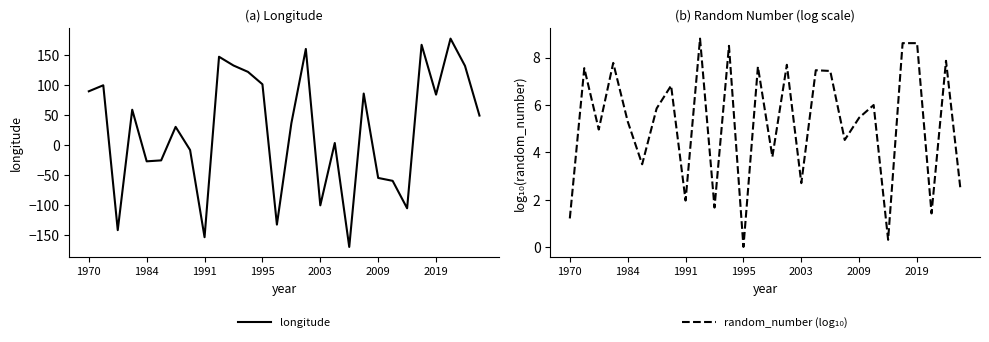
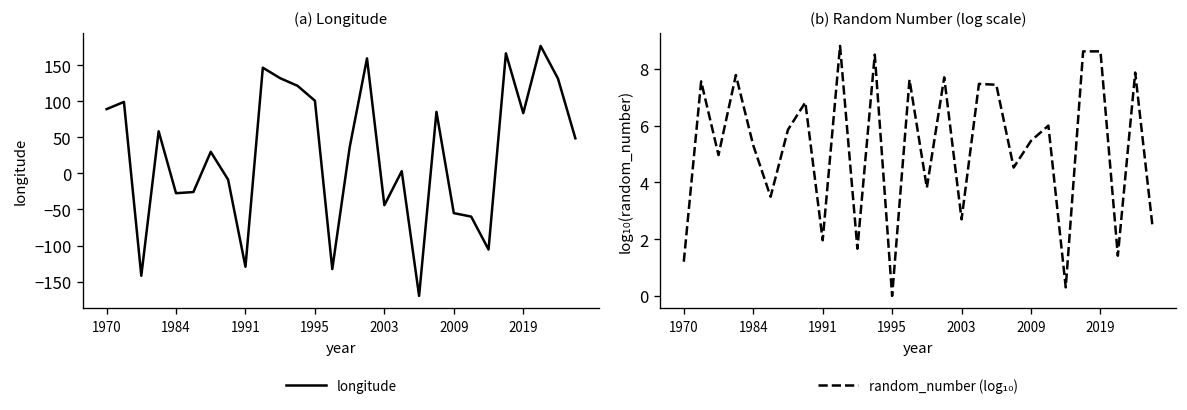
  {
    "(a) Longitude": {
      "1970": 90,
      "1984": -30,
-     "1991": -150,
+     "1991": -130,
      "1995": 100,
-     "2003": -100,
+     "2003": -40,
      "2009": -60,
      "2019": 80
    },
    "(b) Random Number (log scale)": {
      "1970": 1.2,
      "1984": 5.3,
      "1991": 2.0,
      "1995": 0.0,
      "2003": 2.7,
      "2009": 5.5,
      "2019": 8.6
    }
  }
